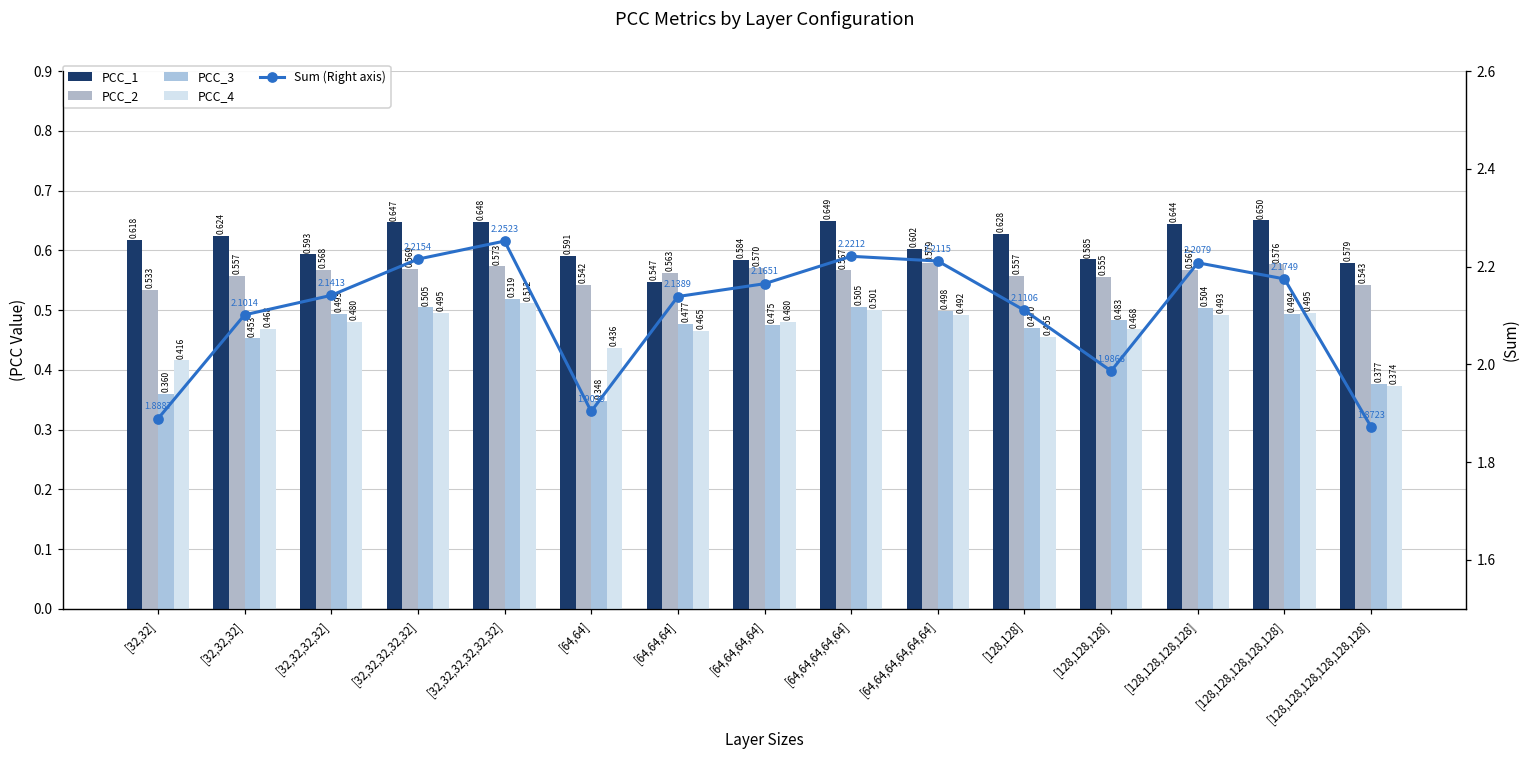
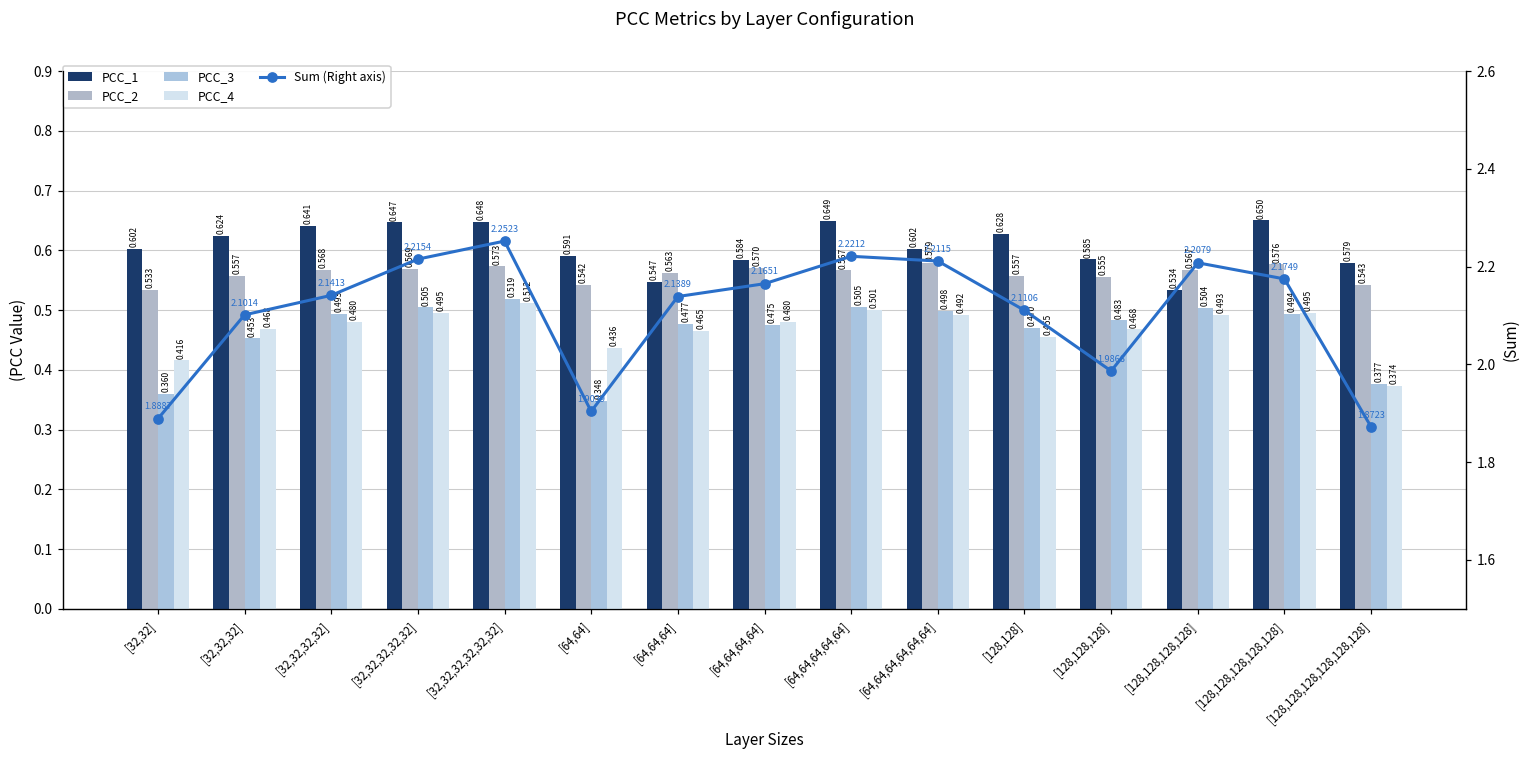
  {
    "PCC_1": {
-     "[32,32]": 0.618,
+     "[32,32]": 0.602,
      "[32,32,32]": 0.624,
-     "[32,32,32,32]": 0.593,
+     "[32,32,32,32]": 0.641,
      "[32,32,32,32,32]": 0.647,
      "[32,32,32,32,32,32]": 0.648,
      "[64,64]": 0.591,
      "[64,64,64]": 0.547,
      "[64,64,64,64]": 0.584,
      "[64,64,64,64,64]": 0.649,
      "[64,64,64,64,64,64]": 0.602,
      "[128,128]": 0.628,
      "[128,128,128]": 0.585,
-     "[128,128,128,128]": 0.644,
+     "[128,128,128,128]": 0.534,
      "[128,128,128,128,128]": 0.650,
      "[128,128,128,128,128,128]": 0.579
    },
    "Sum (Right axis)": {
      "[32,32]": 1.8887,
      "[32,32,32]": 2.1014,
      "[32,32,32,32]": 2.1413,
      "[32,32,32,32,32,32]": 2.2523,
      "[64,64,64]": 2.1389,
      "[64,64,64,64]": 2.1651,
      "[64,64,64,64,64]": 2.2212,
      "[128,128]": 2.1106,
      "[128,128,128]": 1.9866,
      "[128,128,128,128,128]": 2.1749,
      "[128,128,128,128,128,128]": 1.8723
    }
  }
